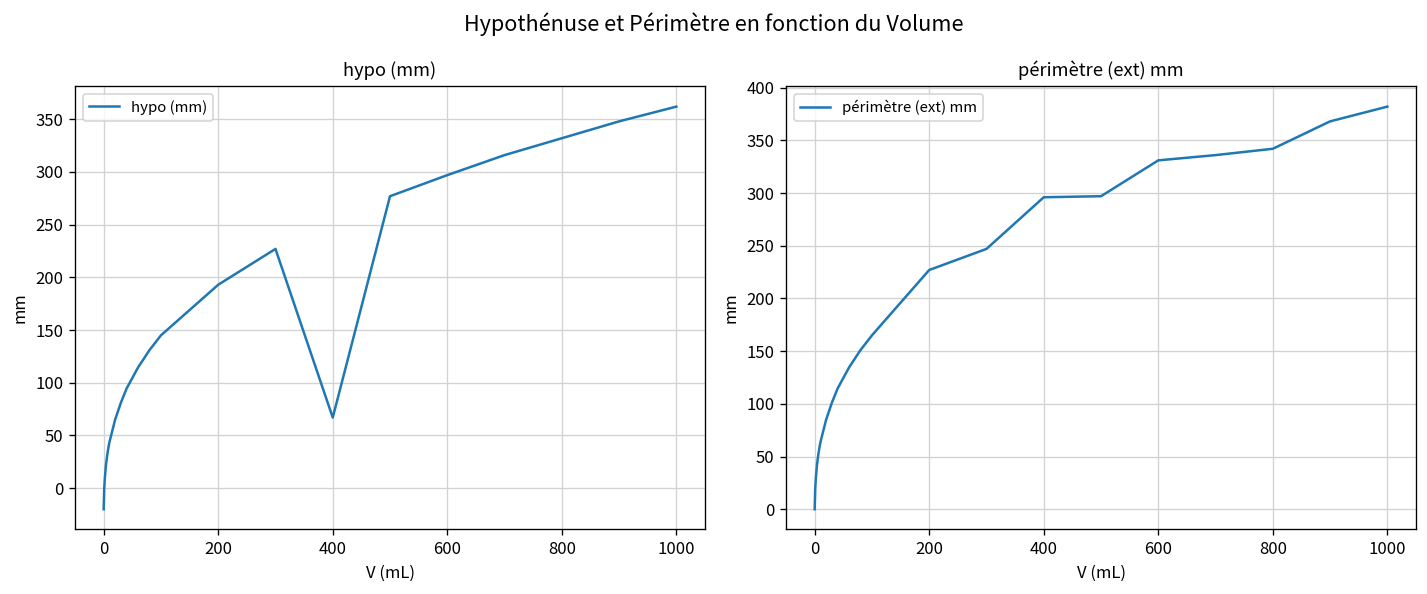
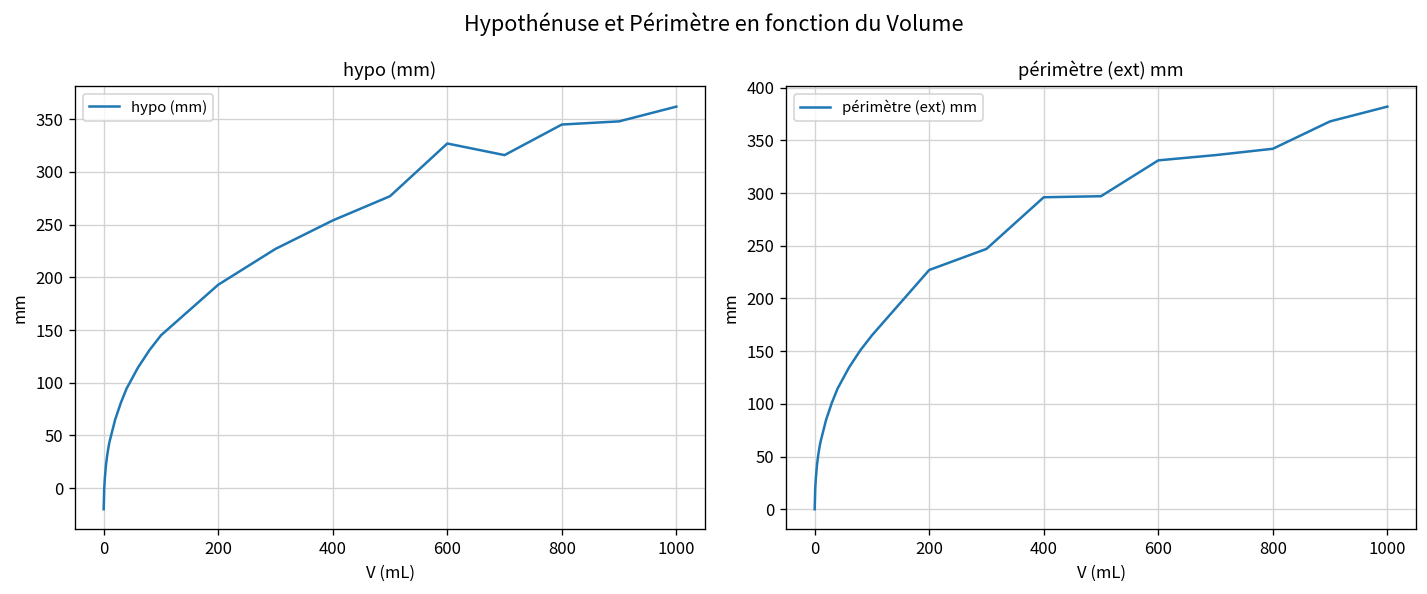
  {
    "hypo (mm)": {
      "0": -20,
      "200": 190,
-     "400": 70,
-     "600": 300,
-     "800": 330,
+     "400": 250,
+     "600": 330,
+     "800": 350,
      "1000": 360
    },
    "périmètre (ext) mm": {
      "0": 0,
      "200": 230,
      "400": 300,
      "600": 330,
      "800": 340,
      "1000": 380
    }
  }
